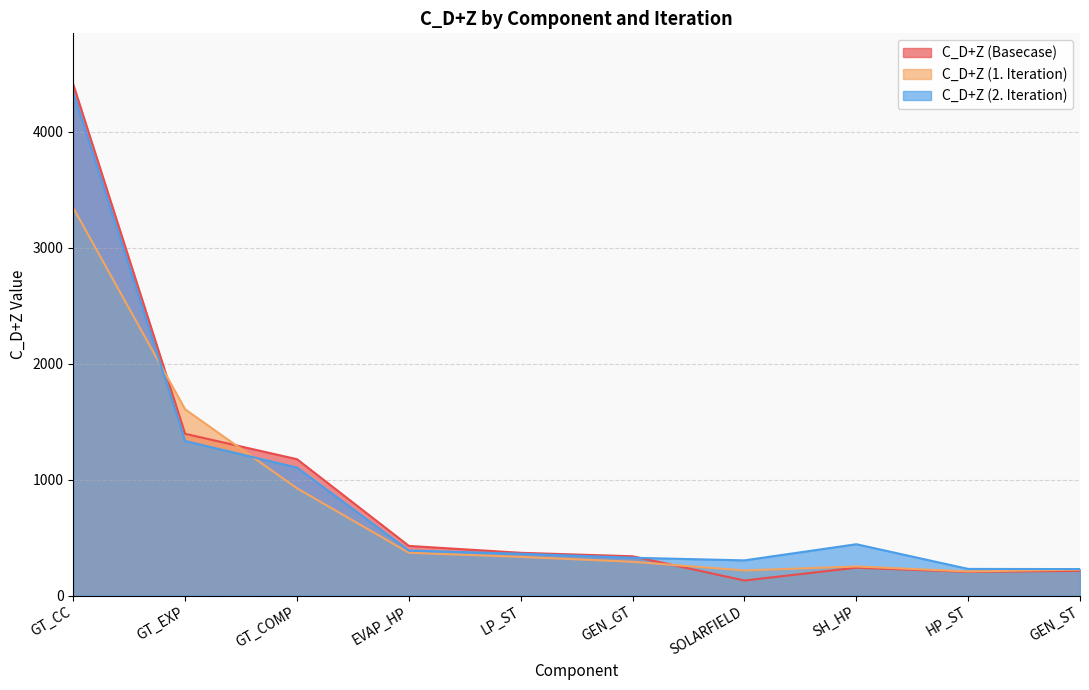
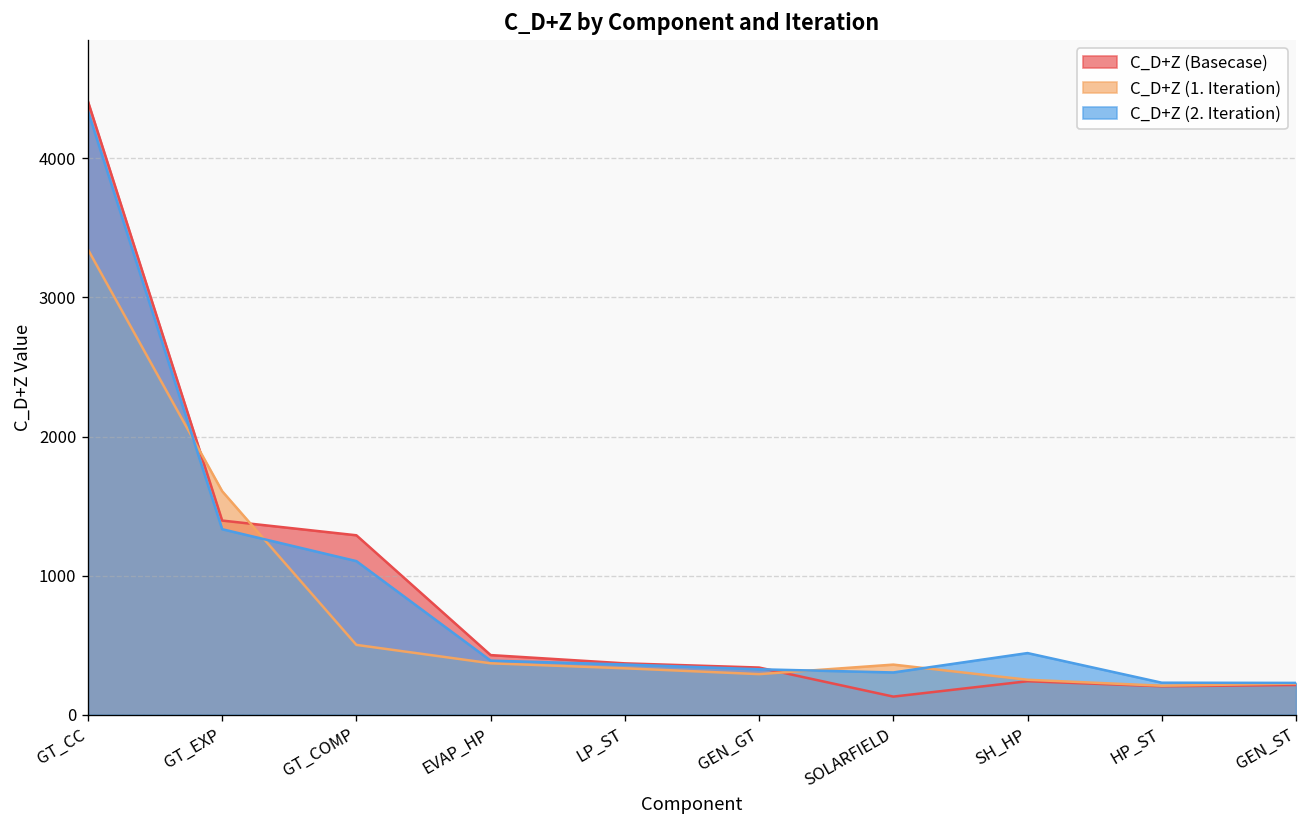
  {
    "C_D+Z (Basecase)": {
      "GT_CC": 4410,
      "GT_EXP": 1400,
-     "GT_COMP": 1180,
+     "GT_COMP": 1290,
      "EVAP_HP": 430,
      "SOLARFIELD": 130
    },
    "C_D+Z (1. Iteration)": {
      "GT_CC": 3350,
      "GT_EXP": 1610,
-     "GT_COMP": 930,
+     "GT_COMP": 500,
      "LP_ST": 330,
      "GEN_GT": 290,
-     "SOLARFIELD": 220
+     "SOLARFIELD": 360
    },
    "C_D+Z (2. Iteration)": {
      "GT_CC": 4340,
      "GT_EXP": 1330,
      "GT_COMP": 1100,
      "SOLARFIELD": 300,
      "SH_HP": 440,
      "HP_ST": 230
    }
  }
